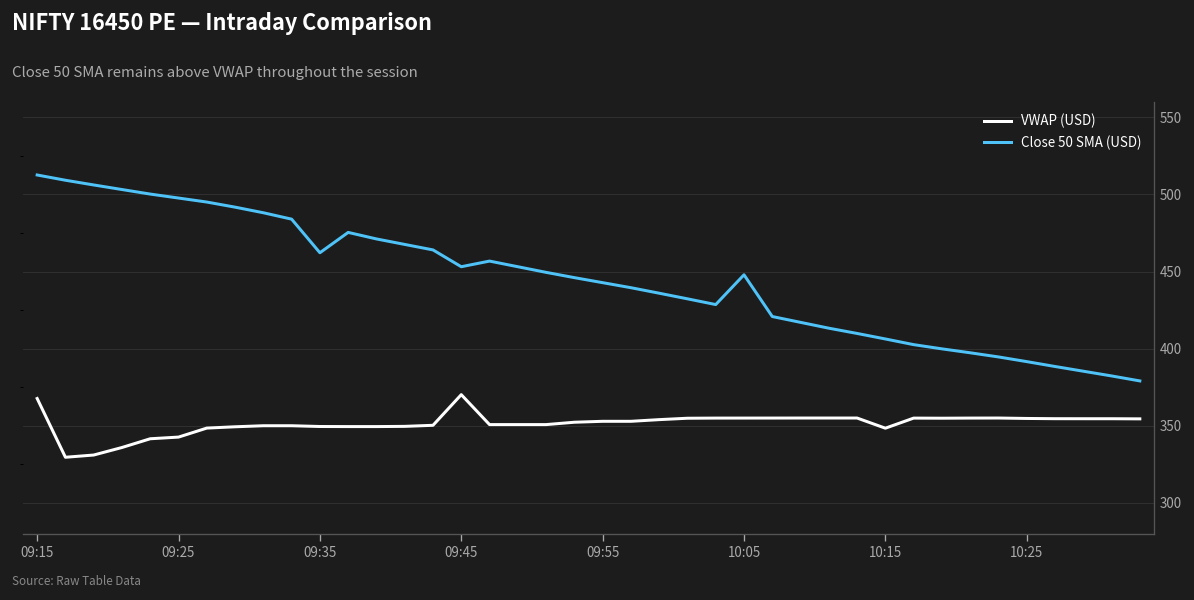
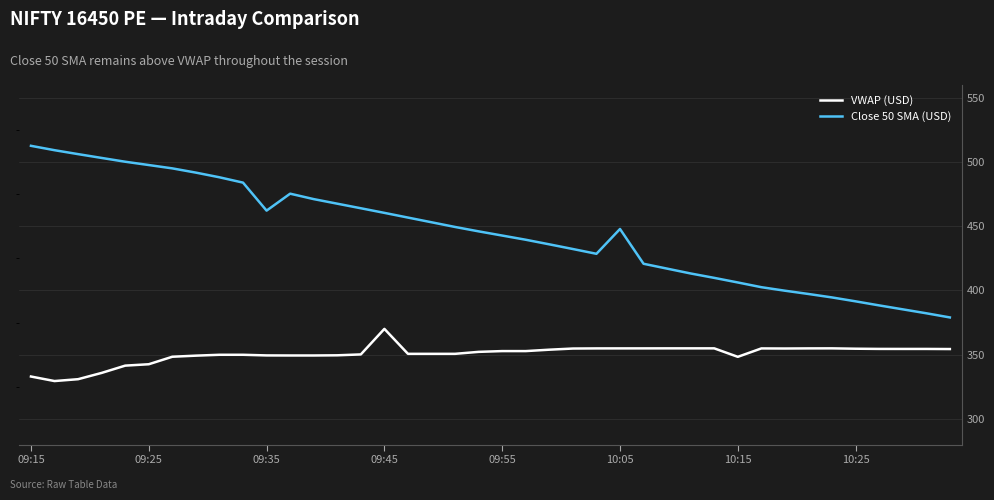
  {
    "VWAP (USD)": {
-     "09:15": 368,
+     "09:15": 333,
      "09:25": 343,
      "09:35": 349,
      "09:45": 370,
      "09:55": 353,
      "10:05": 355,
      "10:15": 348,
      "10:25": 355
    },
    "Close 50 SMA (USD)": {
      "09:15": 513,
      "09:25": 498,
      "09:35": 462,
-     "09:45": 453,
+     "09:45": 460,
      "09:55": 443,
      "10:05": 448,
      "10:15": 406,
      "10:25": 392
    }
  }
